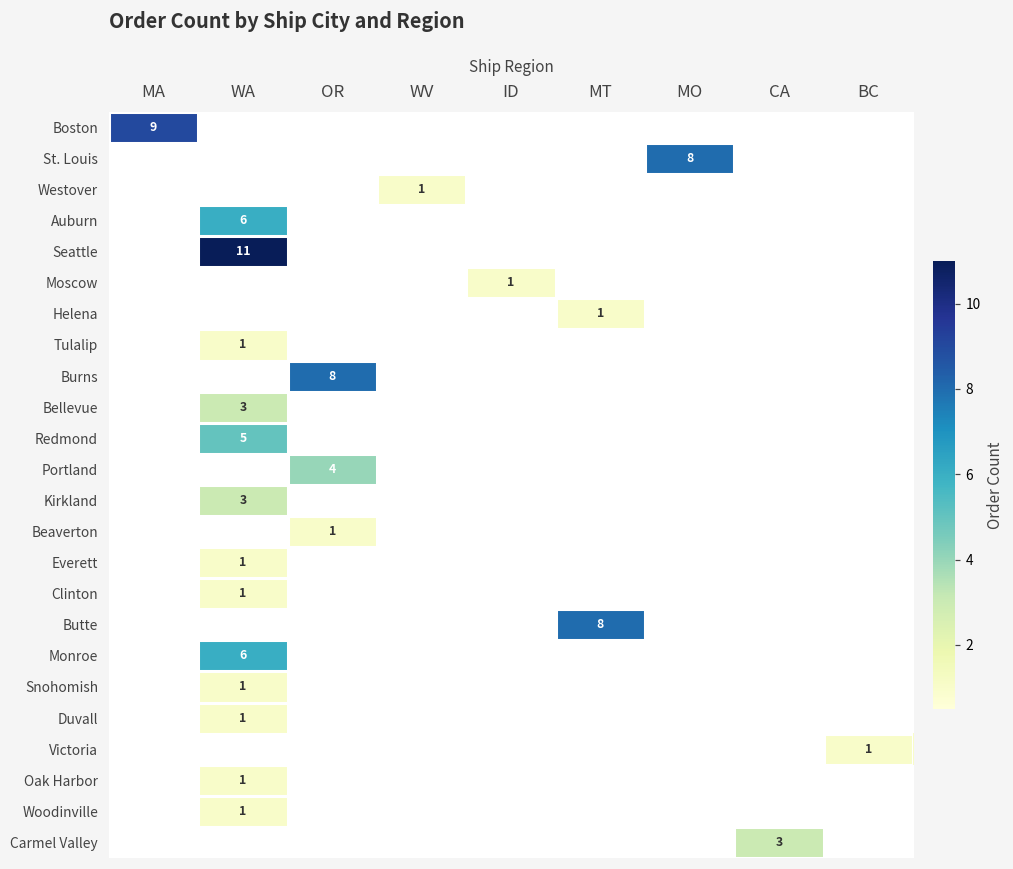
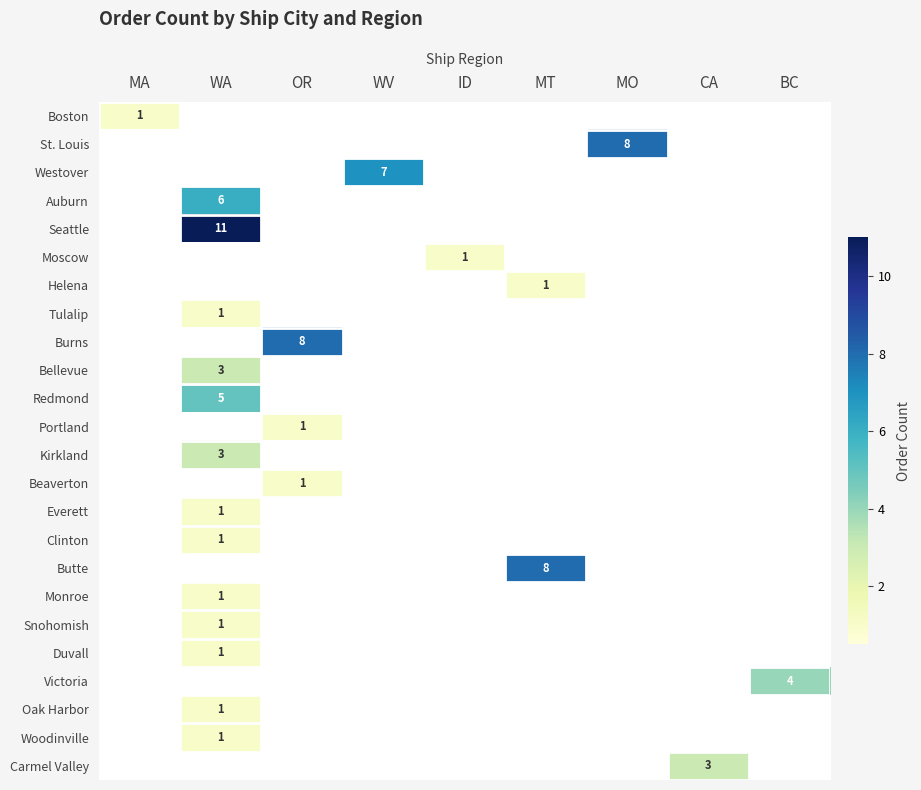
  {
    "Boston": {
-     "MA": 9
+     "MA": 1
    },
    "St. Louis": {
      "MO": 8
    },
    "Westover": {
-     "WV": 1
+     "WV": 7
    },
    "Auburn": {
      "WA": 6
    },
    "Seattle": {
      "WA": 11
    },
    "Moscow": {
      "ID": 1
    },
    "Helena": {
      "MT": 1
    },
    "Tulalip": {
      "WA": 1
    },
    "Burns": {
      "OR": 8
    },
    "Bellevue": {
      "WA": 3
    },
    "Redmond": {
      "WA": 5
    },
    "Portland": {
-     "OR": 4
+     "OR": 1
    },
    "Kirkland": {
      "WA": 3
    },
    "Beaverton": {
      "OR": 1
    },
    "Everett": {
      "WA": 1
    },
    "Clinton": {
      "WA": 1
    },
    "Butte": {
      "MT": 8
    },
    "Monroe": {
-     "WA": 6
+     "WA": 1
    },
    "Snohomish": {
      "WA": 1
    },
    "Duvall": {
      "WA": 1
    },
    "Victoria": {
-     "BC": 1
+     "BC": 4
    },
    "Oak Harbor": {
      "WA": 1
    },
    "Woodinville": {
      "WA": 1
    },
    "Carmel Valley": {
      "CA": 3
    }
  }
